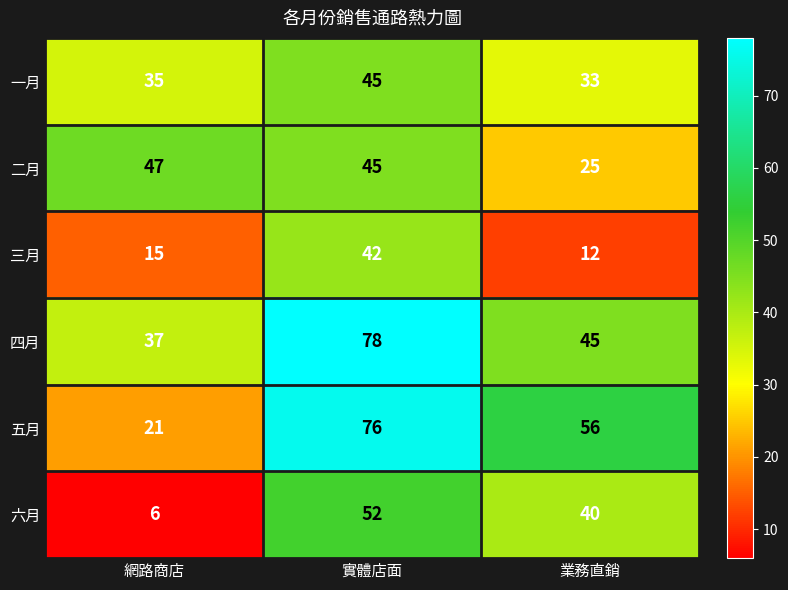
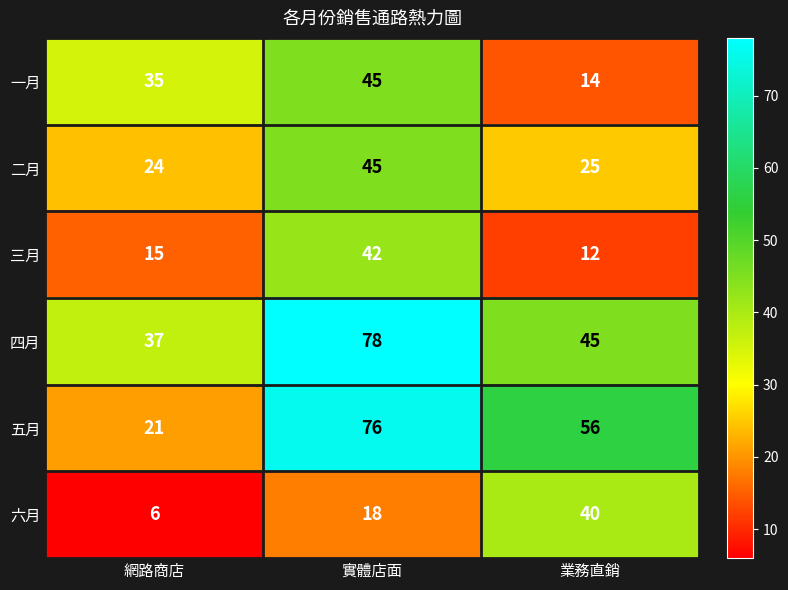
  {
    "一月": {
      "網路商店": 35,
      "實體店面": 45,
-     "業務直銷": 33
+     "業務直銷": 14
    },
    "二月": {
-     "網路商店": 47,
+     "網路商店": 24,
      "實體店面": 45,
      "業務直銷": 25
    },
    "三月": {
      "網路商店": 15,
      "實體店面": 42,
      "業務直銷": 12
    },
    "四月": {
      "網路商店": 37,
      "實體店面": 78,
      "業務直銷": 45
    },
    "五月": {
      "網路商店": 21,
      "實體店面": 76,
      "業務直銷": 56
    },
    "六月": {
      "網路商店": 6,
-     "實體店面": 52,
+     "實體店面": 18,
      "業務直銷": 40
    }
  }
